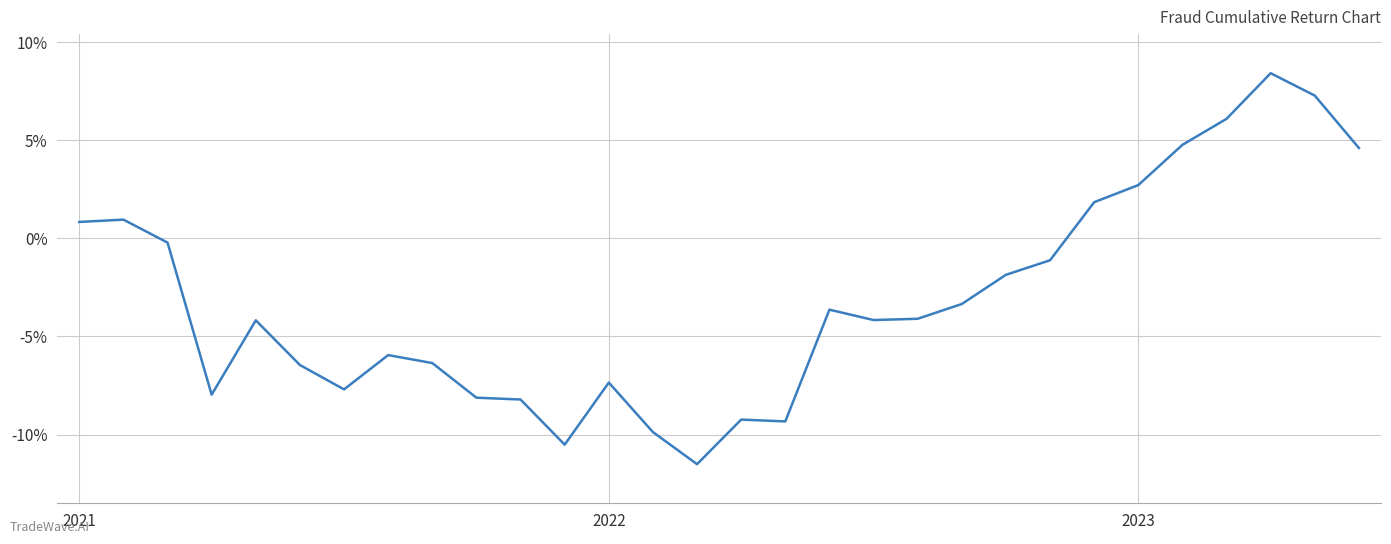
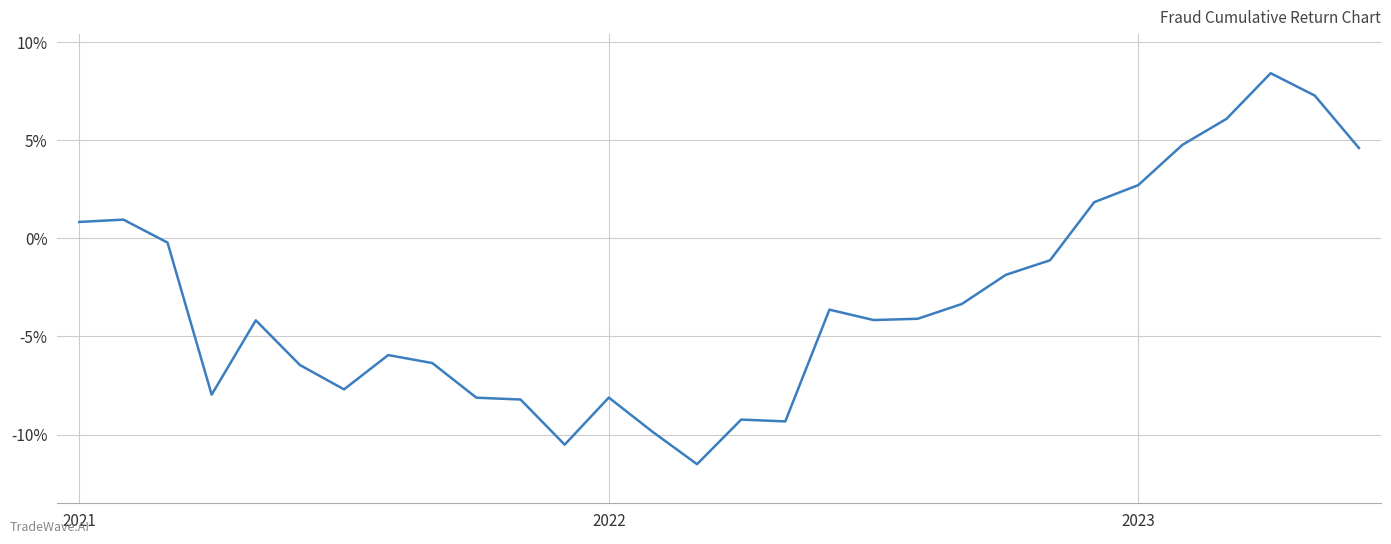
  {
    "2021": "0.8%",
-   "2022": "-7.4%",
+   "2022": "-8.1%",
    "2023": "2.7%"
  }
